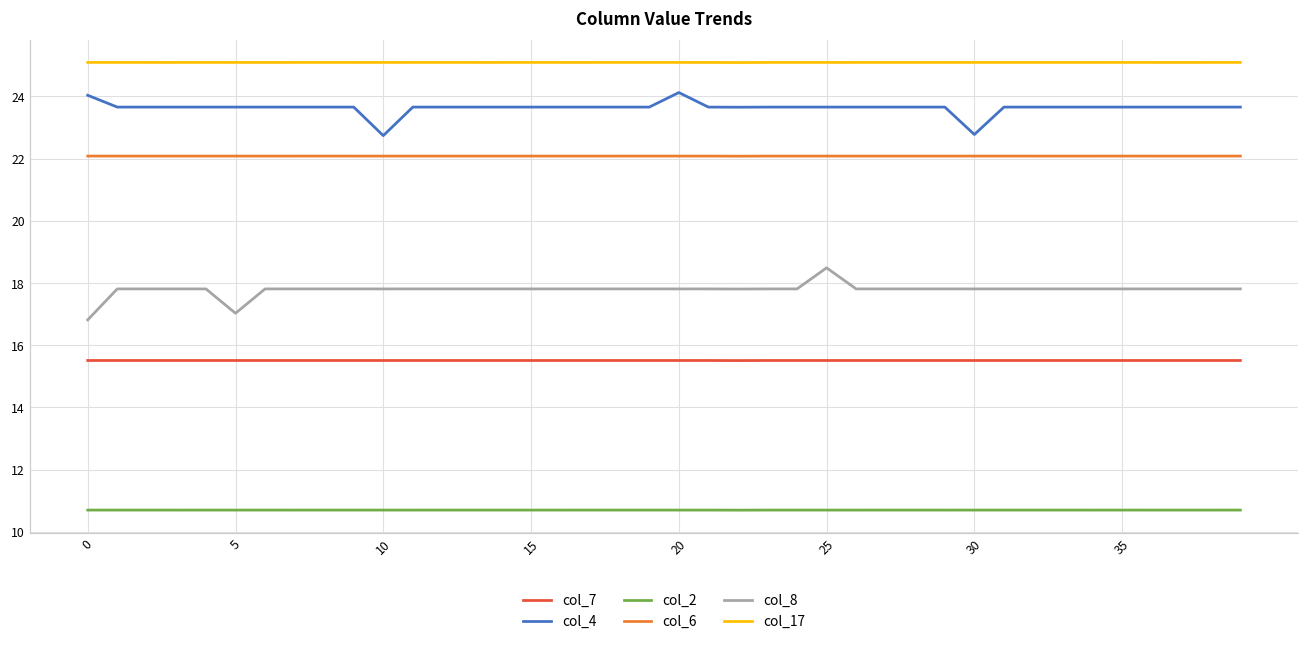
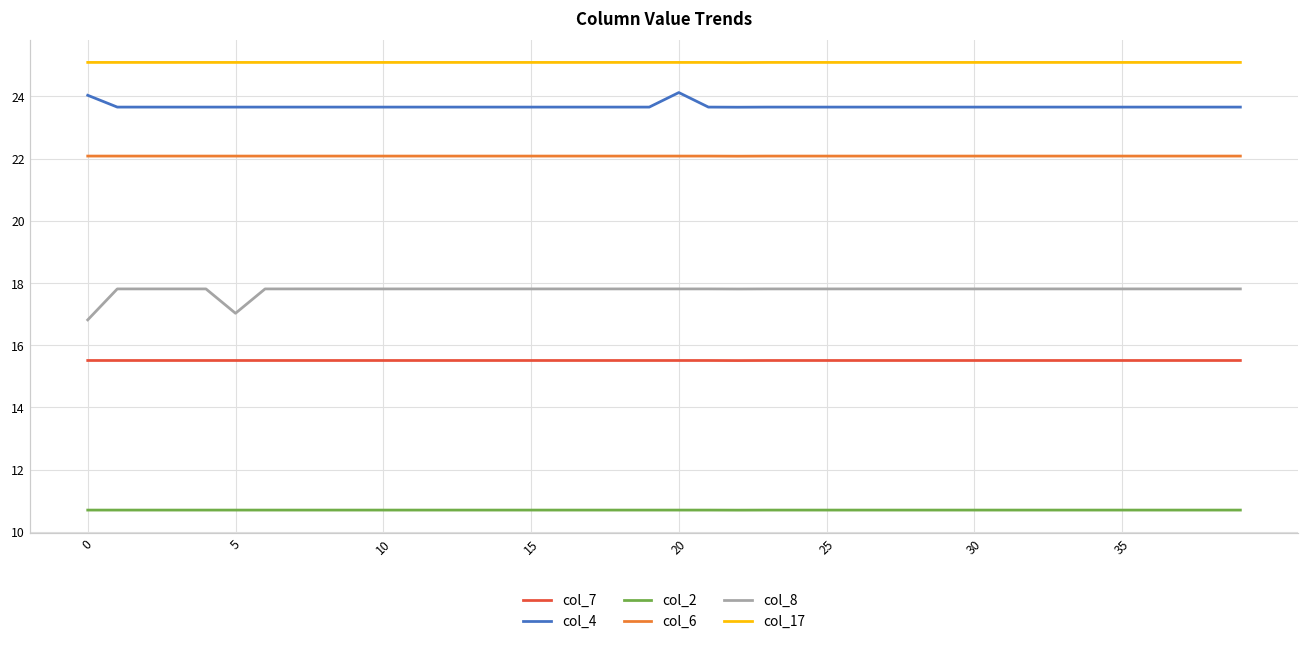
  {
    "col_4": {
      "0": 24.0,
      "5": 23.7,
-     "10": 22.7,
+     "10": 23.7,
      "15": 23.7,
      "20": 24.1,
      "25": 23.7,
-     "30": 22.8,
+     "30": 23.7,
      "35": 23.7
    },
    "col_2": {
      "0": 10.7,
      "5": 10.7,
      "10": 10.7,
      "15": 10.7,
      "20": 10.7,
      "25": 10.7,
      "30": 10.7,
      "35": 10.7
    },
    "col_8": {
      "0": 16.8,
      "5": 17.0,
      "10": 17.8,
      "15": 17.8,
      "20": 17.8,
-     "25": 18.5,
+     "25": 17.8,
      "30": 17.8,
      "35": 17.8
    },
    "col_17": {
      "0": 25.1,
      "5": 25.1,
      "10": 25.1,
      "15": 25.1,
      "20": 25.1,
      "25": 25.1,
      "30": 25.1,
      "35": 25.1
    }
  }
